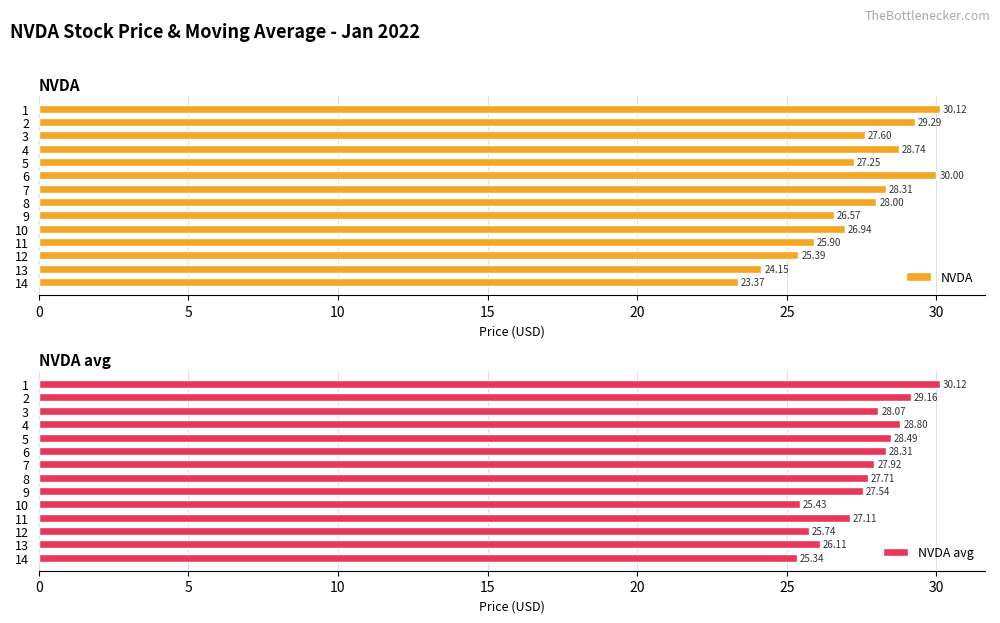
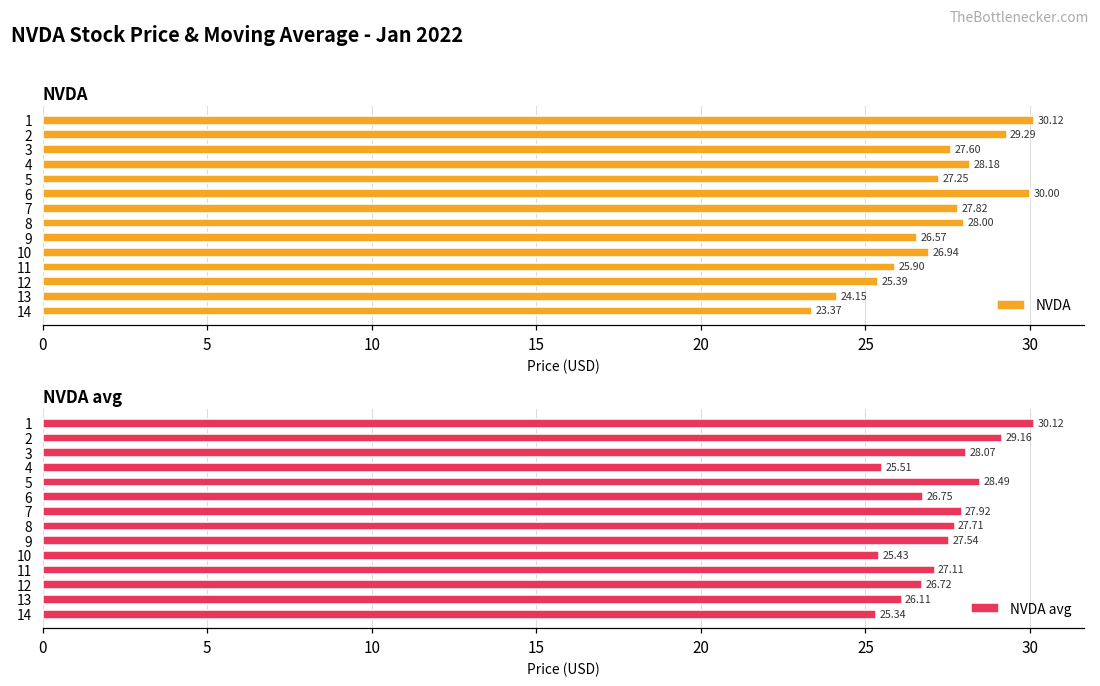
  {
    "NVDA": {
      "1": 30.12,
      "2": 29.29,
      "3": 27.60,
-     "4": 28.74,
+     "4": 28.18,
      "5": 27.25,
      "6": 30.00,
-     "7": 28.31,
+     "7": 27.82,
      "8": 28.00,
      "9": 26.57,
      "10": 26.94,
      "11": 25.90,
      "12": 25.39,
      "13": 24.15,
      "14": 23.37
    },
    "NVDA avg": {
      "1": 30.12,
      "2": 29.16,
      "3": 28.07,
-     "4": 28.80,
+     "4": 25.51,
      "5": 28.49,
-     "6": 28.31,
+     "6": 26.75,
      "7": 27.92,
      "8": 27.71,
      "9": 27.54,
      "10": 25.43,
      "11": 27.11,
-     "12": 25.74,
+     "12": 26.72,
      "13": 26.11,
      "14": 25.34
    }
  }
